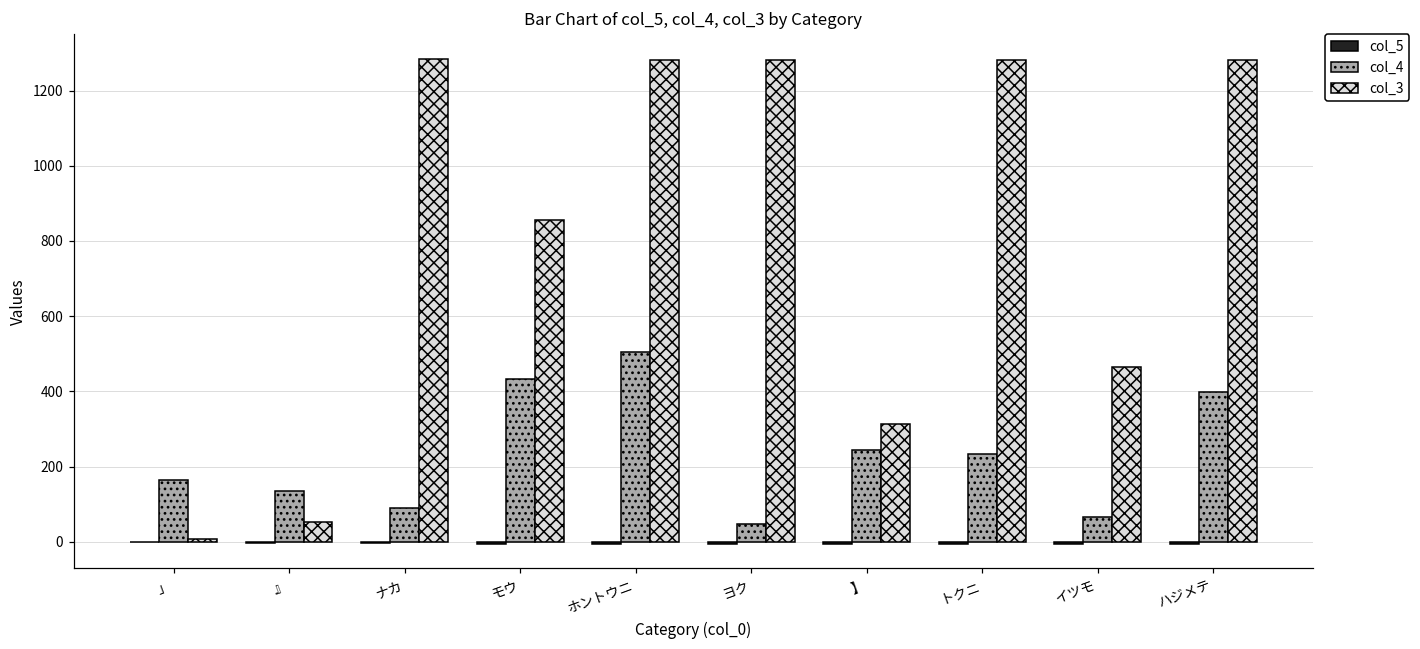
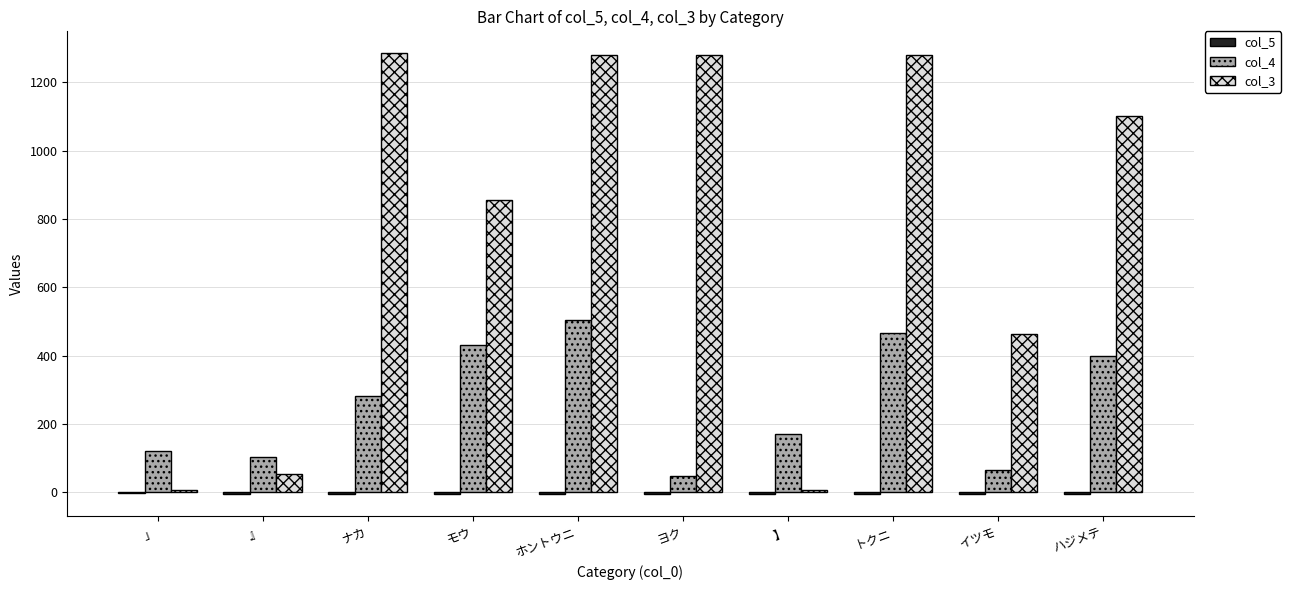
  {
    "col_4": {
-     "」": 160,
-     "』": 140,
-     "ナカ": 90,
+     "」": 120,
+     "』": 100,
+     "ナカ": 280,
      "モウ": 430,
      "ホントウニ": 510,
      "ヨク": 50,
-     "】": 240,
-     "トクニ": 230,
+     "】": 170,
+     "トクニ": 470,
      "イツモ": 70,
      "ハジメテ": 400
    },
    "col_3": {
      "』": 50,
      "ナカ": 1290,
      "モウ": 860,
      "ホントウニ": 1280,
      "ヨク": 1280,
-     "】": 310,
+     "】": 10,
      "トクニ": 1280,
      "イツモ": 460,
-     "ハジメテ": 1280
+     "ハジメテ": 1100
    }
  }
